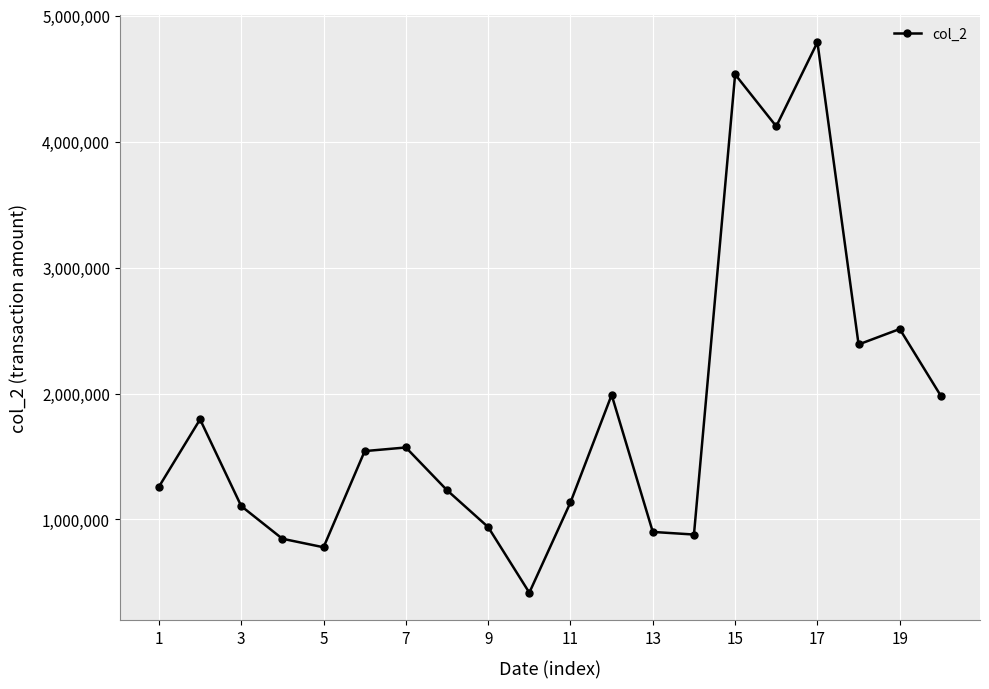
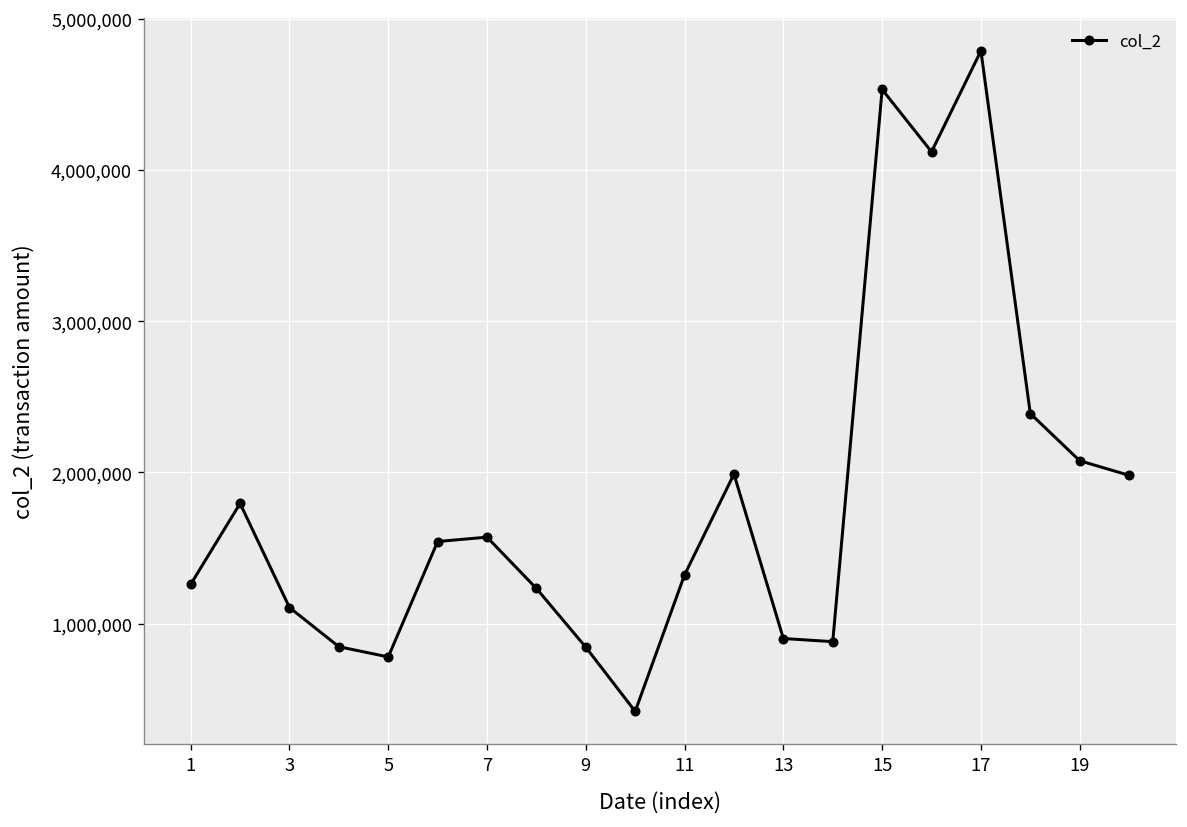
  {
    "1": "1,260,000",
    "3": "1,110,000",
    "5": "780,000",
    "7": "1,570,000",
-   "9": "940,000",
-   "11": "1,140,000",
+   "9": "840,000",
+   "11": "1,320,000",
    "13": "900,000",
    "15": "4,530,000",
    "17": "4,790,000",
-   "19": "2,510,000"
+   "19": "2,080,000"
  }
